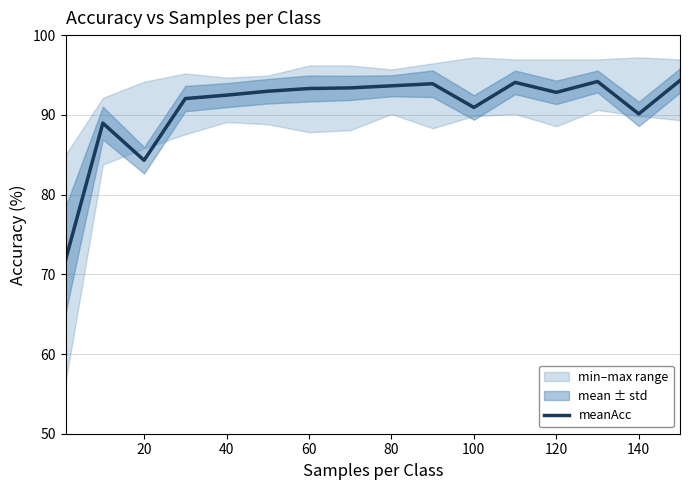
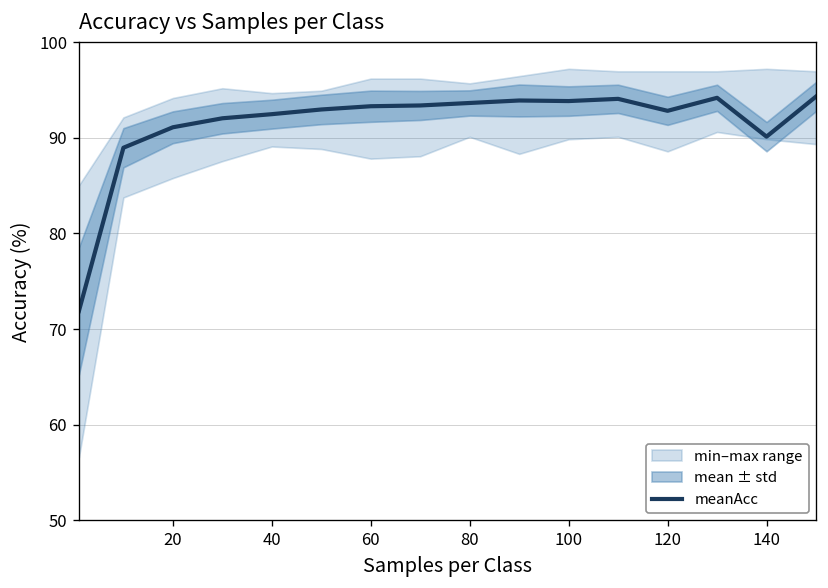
  {
    "meanAcc": {
-     "20": 84,
+     "20": 91,
      "40": 92,
      "60": 93,
      "80": 94,
-     "100": 91,
+     "100": 94,
      "120": 93,
      "140": 90
    }
  }
